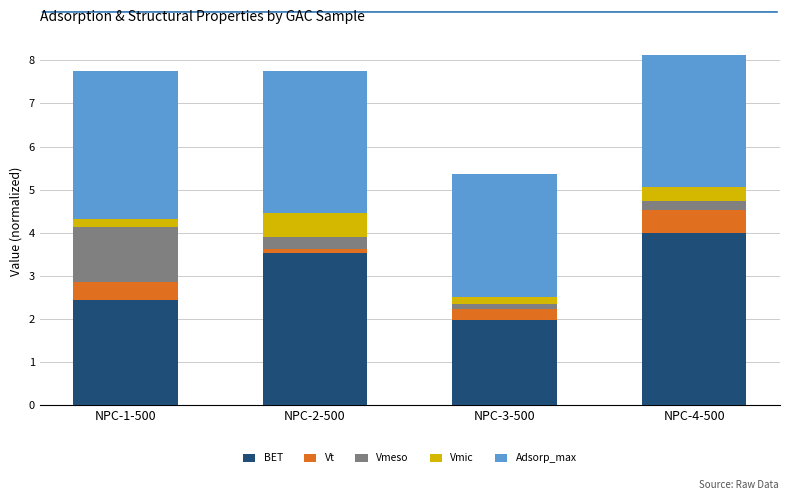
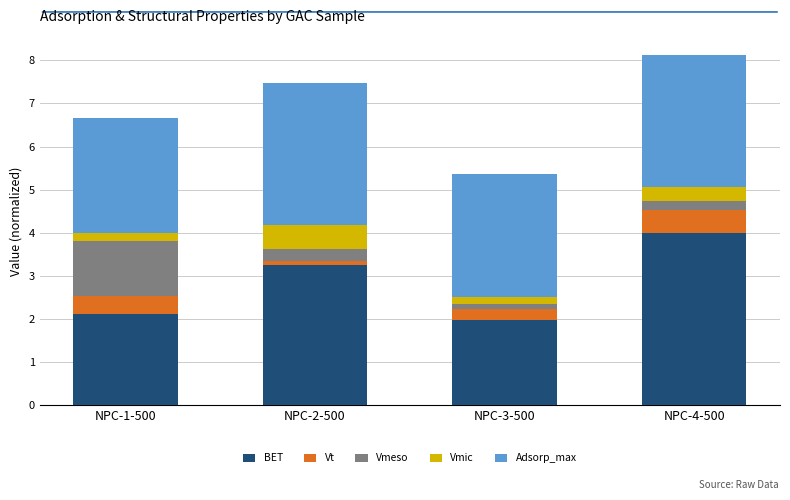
  {
    "BET": {
-     "NPC-1-500": 2.4,
-     "NPC-2-500": 3.5,
+     "NPC-1-500": 2.1,
+     "NPC-2-500": 3.3,
      "NPC-3-500": 2.0,
      "NPC-4-500": 4.0
    },
    "Vt": {
      "NPC-1-500": 0.4,
      "NPC-2-500": 0.1,
      "NPC-3-500": 0.3,
      "NPC-4-500": 0.5
    },
    "Vmeso": {
      "NPC-1-500": 1.3,
      "NPC-2-500": 0.3,
      "NPC-3-500": 0.1,
      "NPC-4-500": 0.2
    },
    "Vmic": {
      "NPC-1-500": 0.2,
      "NPC-2-500": 0.5,
      "NPC-3-500": 0.2,
      "NPC-4-500": 0.3
    },
    "Adsorp_max": {
-     "NPC-1-500": 3.4,
+     "NPC-1-500": 2.7,
      "NPC-2-500": 3.3,
      "NPC-3-500": 2.9,
      "NPC-4-500": 3.1
    }
  }
